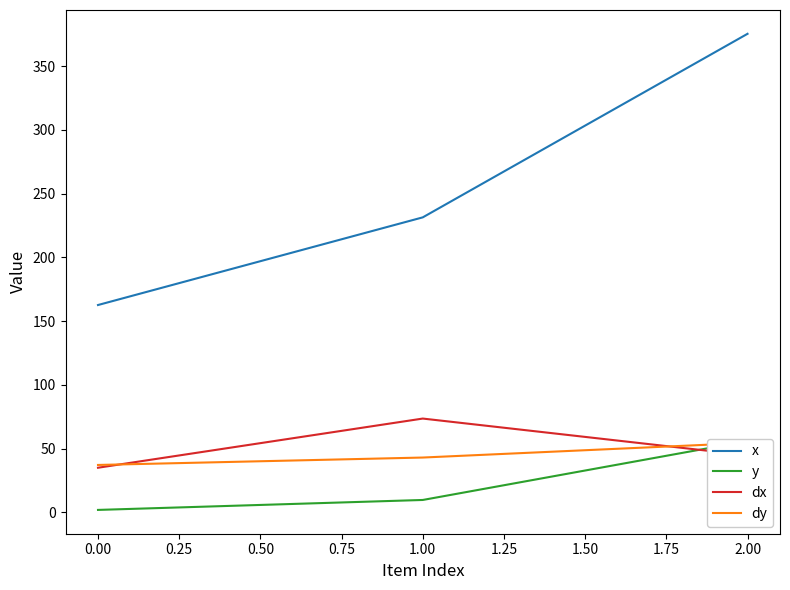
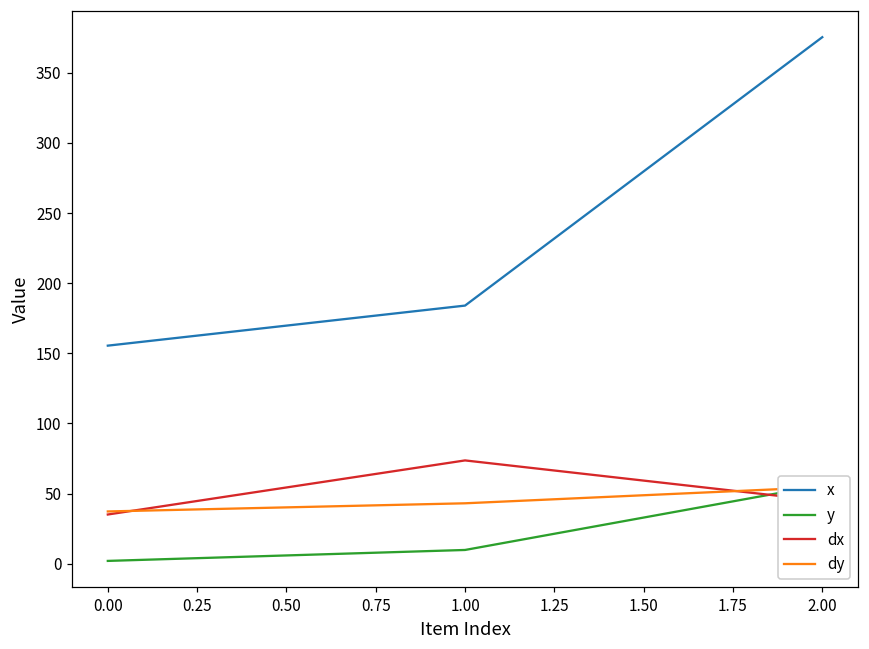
  {
    "x": {
-     "0.00": 163,
-     "1.00": 231,
+     "0.00": 155,
+     "1.00": 184,
      "2.00": 375
    },
    "y": {
      "0.00": 2,
      "1.00": 10
    },
    "dx": {
      "0.00": 35,
      "1.00": 74
    },
    "dy": {
      "0.00": 37,
      "1.00": 43
    }
  }
